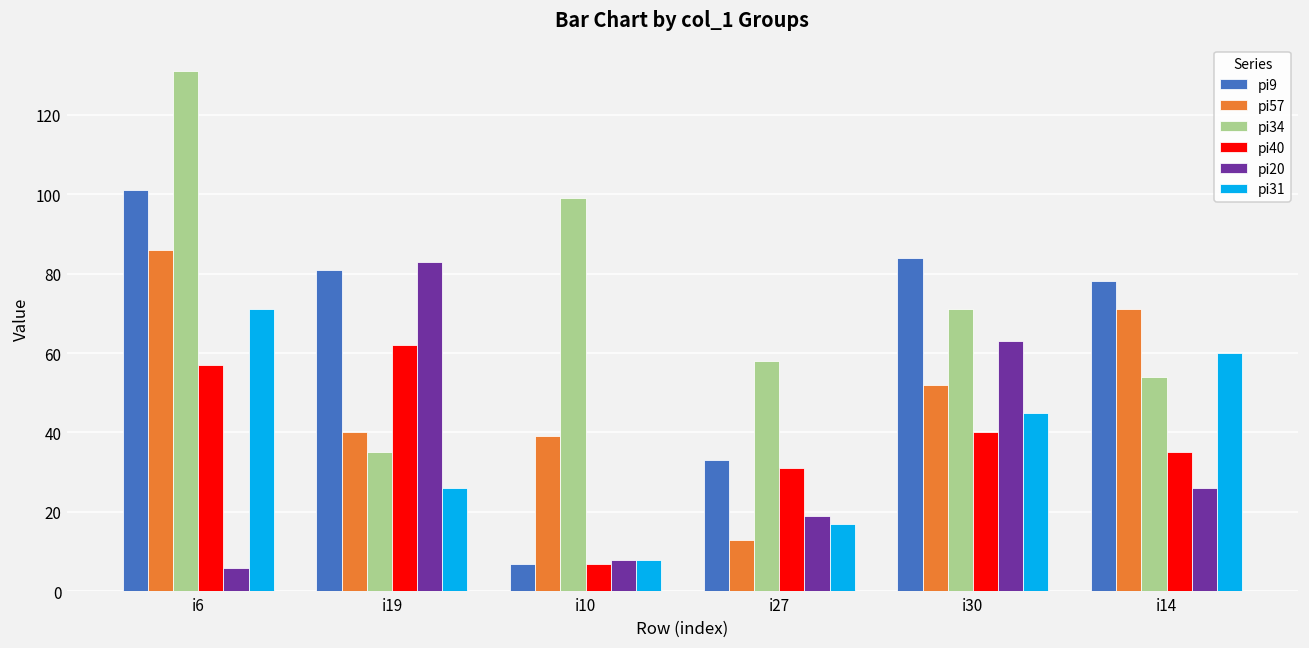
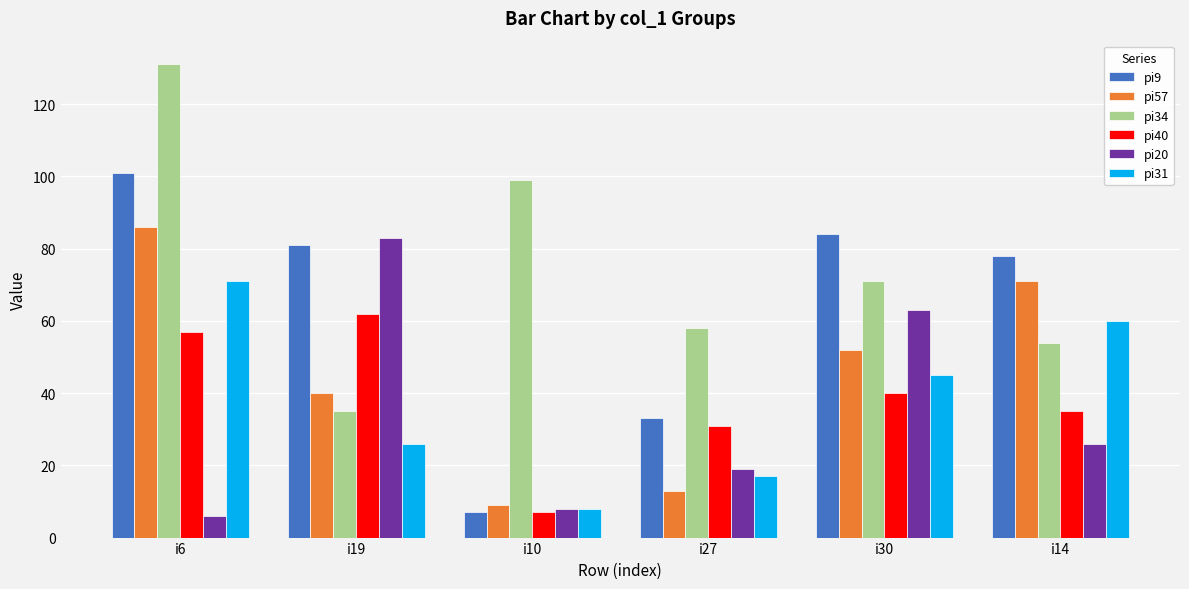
  {
    "pi9": {
      "i6": 101,
      "i19": 81,
      "i10": 7,
      "i27": 33,
      "i30": 84,
      "i14": 78
    },
    "pi57": {
      "i6": 86,
      "i19": 40,
-     "i10": 39,
+     "i10": 9,
      "i27": 13,
      "i30": 52,
      "i14": 71
    },
    "pi34": {
      "i6": 131,
      "i19": 35,
      "i10": 99,
      "i27": 58,
      "i30": 71,
      "i14": 54
    },
    "pi40": {
      "i6": 57,
      "i19": 62,
      "i10": 7,
      "i27": 31,
      "i30": 40,
      "i14": 35
    },
    "pi20": {
      "i6": 6,
      "i19": 83,
      "i10": 8,
      "i27": 19,
      "i30": 63,
      "i14": 26
    },
    "pi31": {
      "i6": 71,
      "i19": 26,
      "i10": 8,
      "i27": 17,
      "i30": 45,
      "i14": 60
    }
  }
